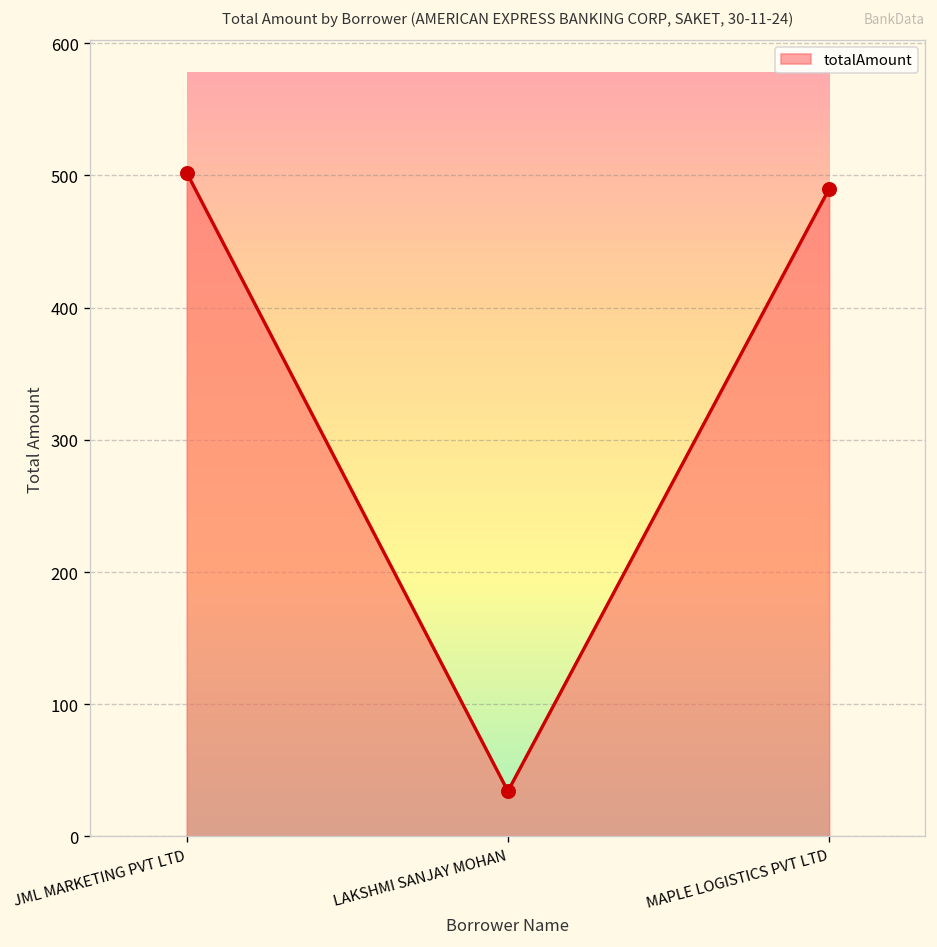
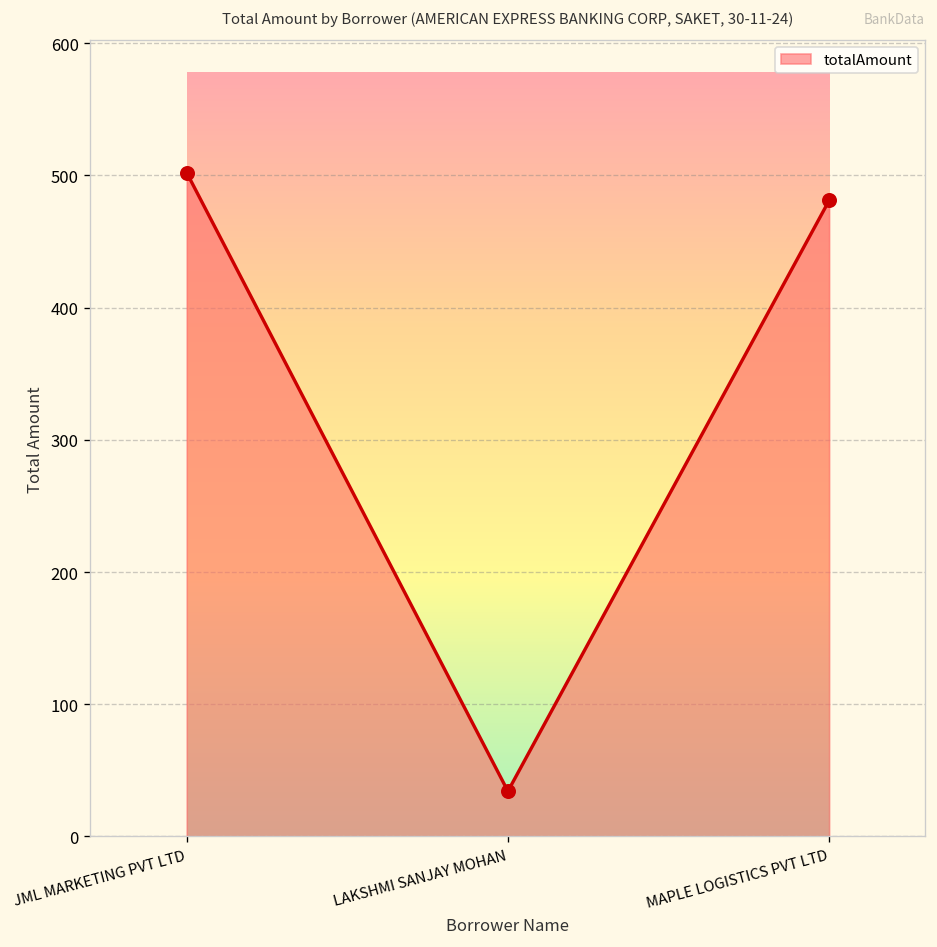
  {
    "JML MARKETING PVT LTD": 502,
    "LAKSHMI SANJAY MOHAN": 34,
-   "MAPLE LOGISTICS PVT LTD": 490
+   "MAPLE LOGISTICS PVT LTD": 481
  }
